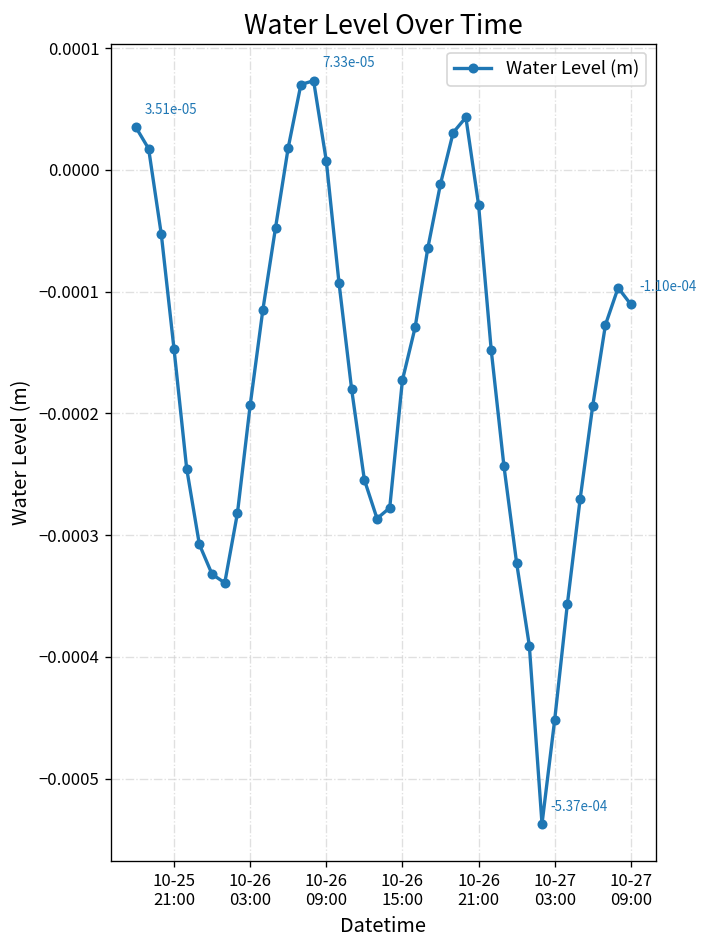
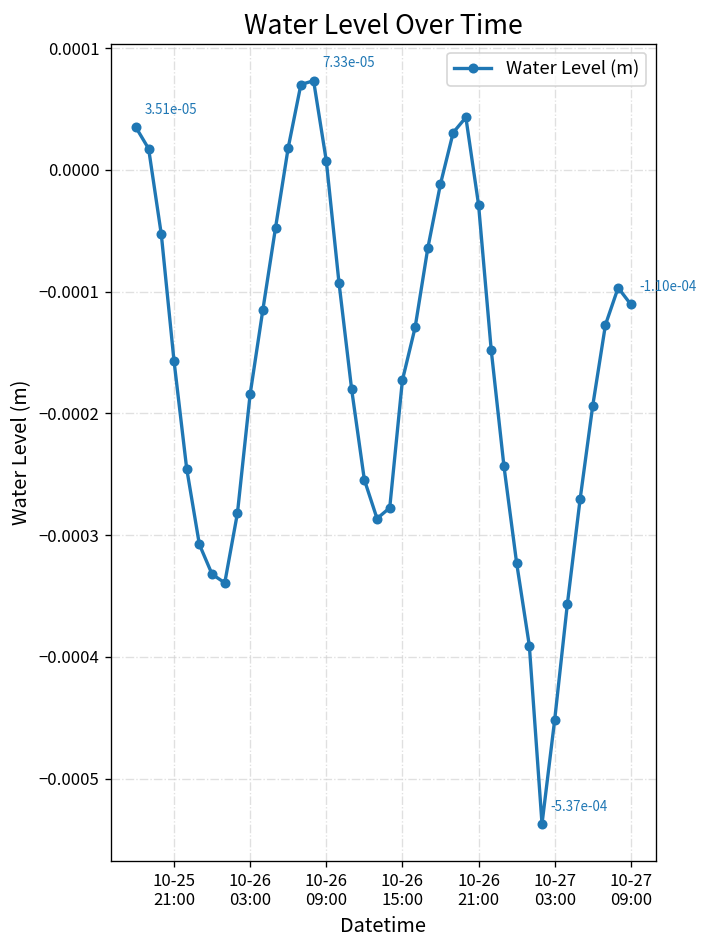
  {
-   "10-25 21:00": -0.000147,
-   "10-26 03:00": -0.000193,
+   "10-25 21:00": -0.000157,
+   "10-26 03:00": -0.000184,
    "10-26 09:00": 0.000008,
    "10-26 15:00": -0.000173,
    "10-26 21:00": -0.000028,
    "10-27 03:00": -0.000452
  }
